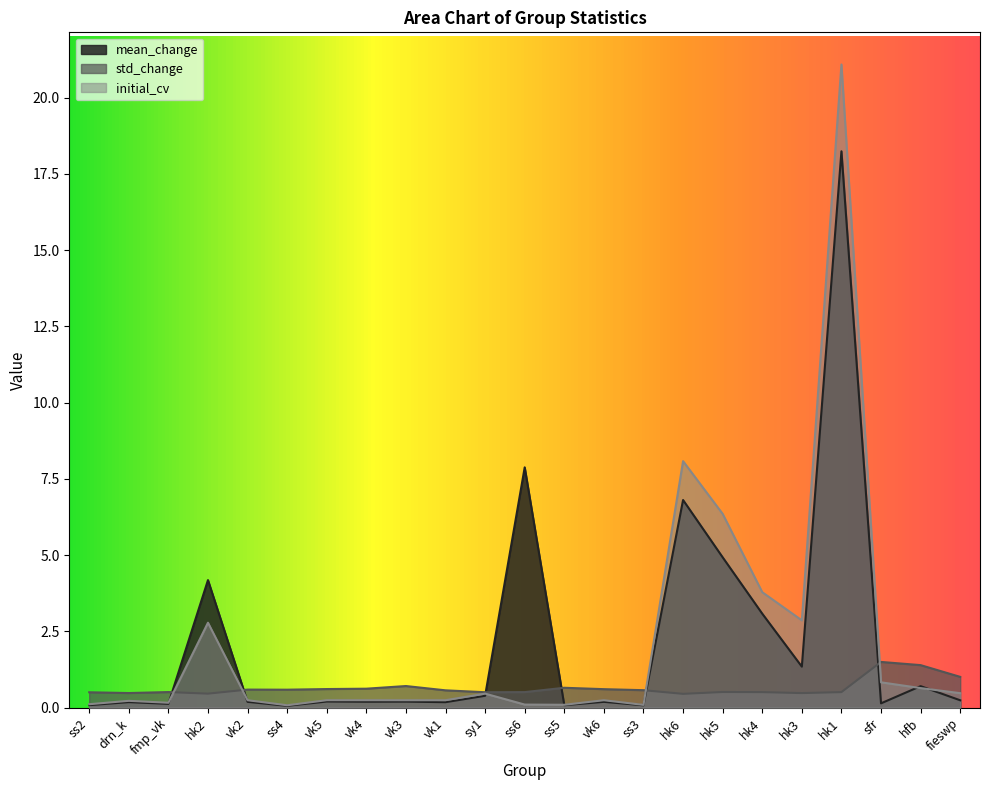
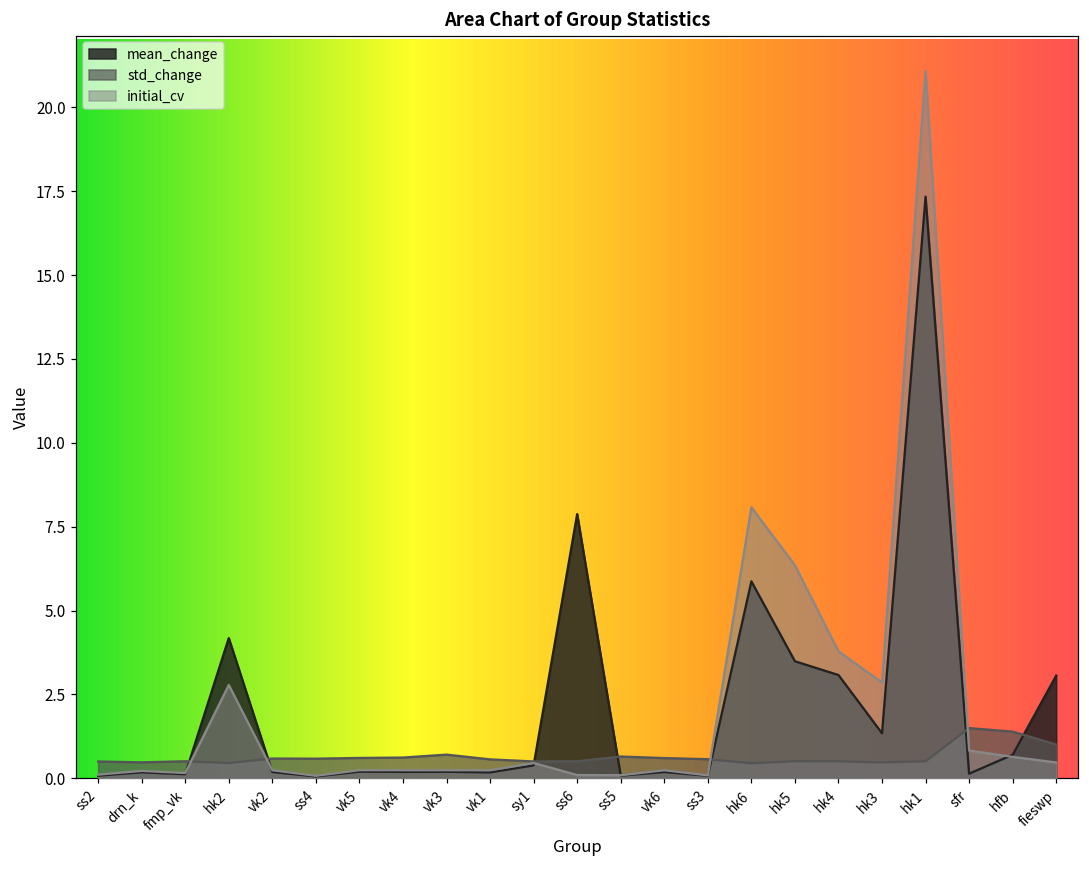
  {
    "mean_change": {
      "hk2": 4.2,
      "ss6": 7.9,
-     "hk6": 6.8,
-     "hk5": 4.9,
+     "hk6": 5.9,
+     "hk5": 3.5,
      "hk4": 3.1,
      "hk3": 1.3,
-     "hk1": 18.2,
+     "hk1": 17.3,
      "sfr": 0.1,
-     "fieswp": 0.2
+     "fieswp": 3.1
    }
  }
